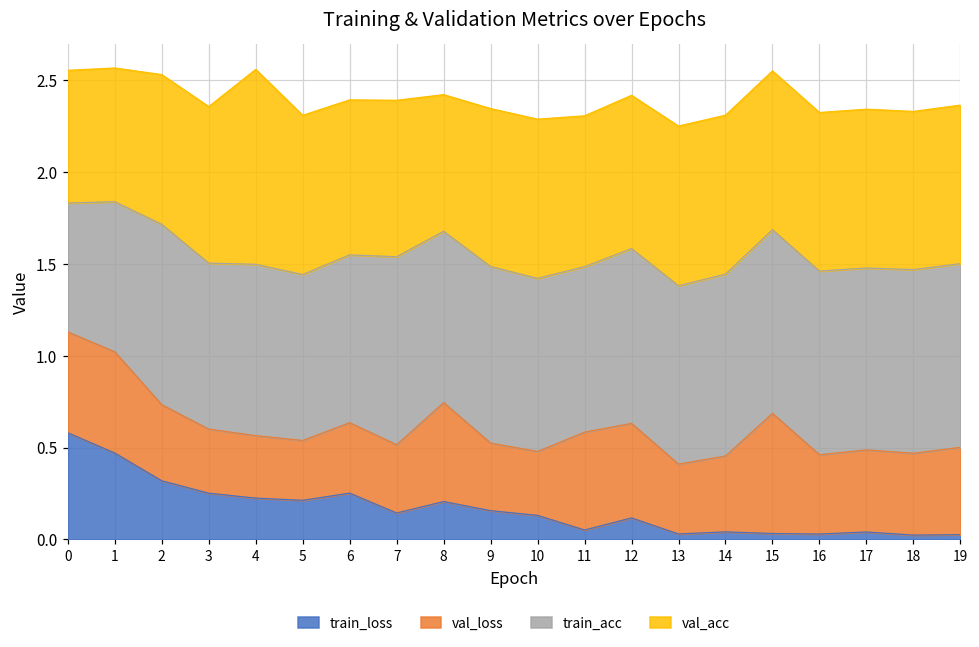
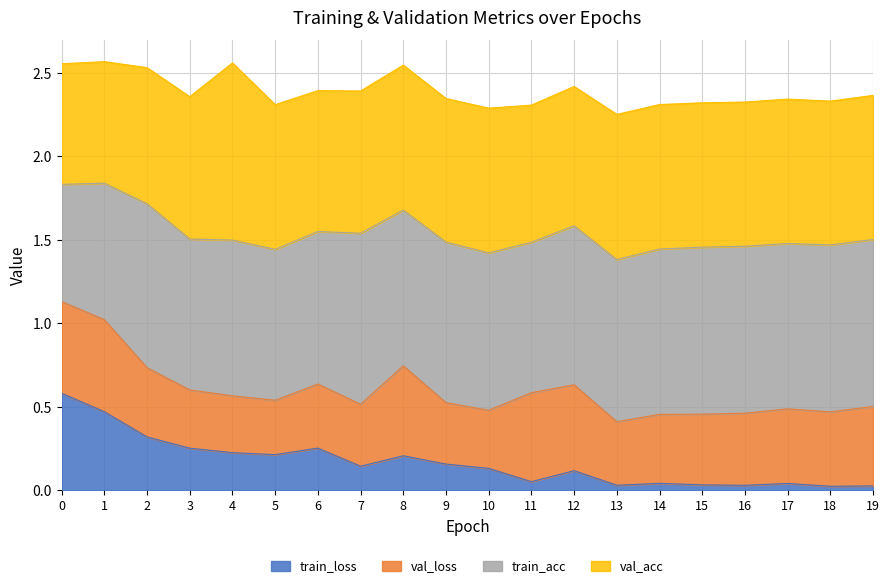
  {
    "train_loss": {
      "0": 0.58,
      "1": 0.47,
      "2": 0.32,
      "3": 0.25,
      "4": 0.23,
      "5": 0.21,
      "6": 0.25,
      "7": 0.14,
      "8": 0.21,
      "9": 0.16,
      "10": 0.13,
      "11": 0.05,
      "12": 0.12,
      "13": 0.03,
      "14": 0.04,
      "15": 0.03,
      "16": 0.03,
      "17": 0.04,
      "18": 0.02,
      "19": 0.03
    },
    "val_loss": {
      "0": 0.55,
      "1": 0.55,
      "2": 0.41,
      "3": 0.35,
      "4": 0.34,
      "5": 0.33,
      "6": 0.38,
      "7": 0.37,
      "8": 0.54,
      "9": 0.37,
      "10": 0.35,
      "11": 0.53,
      "12": 0.51,
      "13": 0.38,
      "14": 0.41,
-     "15": 0.65,
+     "15": 0.42,
      "16": 0.43,
      "17": 0.45,
      "18": 0.45,
      "19": 0.48
    },
    "train_acc": {
      "0": 0.70,
      "1": 0.82,
      "2": 0.98,
      "3": 0.90,
      "4": 0.93,
      "5": 0.90,
      "6": 0.91,
      "7": 1.02,
      "8": 0.93,
      "9": 0.96,
      "10": 0.94,
      "11": 0.90,
      "12": 0.95,
      "13": 0.97,
      "14": 0.99,
      "15": 1.00,
      "16": 1.00,
      "17": 0.99,
      "18": 1.00,
      "19": 1.00
    },
    "val_acc": {
      "0": 0.72,
      "1": 0.73,
      "2": 0.82,
      "3": 0.85,
      "4": 1.06,
      "5": 0.87,
      "6": 0.84,
      "7": 0.85,
-     "8": 0.74,
+     "8": 0.87,
      "9": 0.86,
      "10": 0.87,
      "11": 0.82,
      "12": 0.83,
      "13": 0.87,
      "14": 0.87,
      "15": 0.86,
      "16": 0.86,
      "17": 0.86,
      "18": 0.86,
      "19": 0.86
    }
  }
